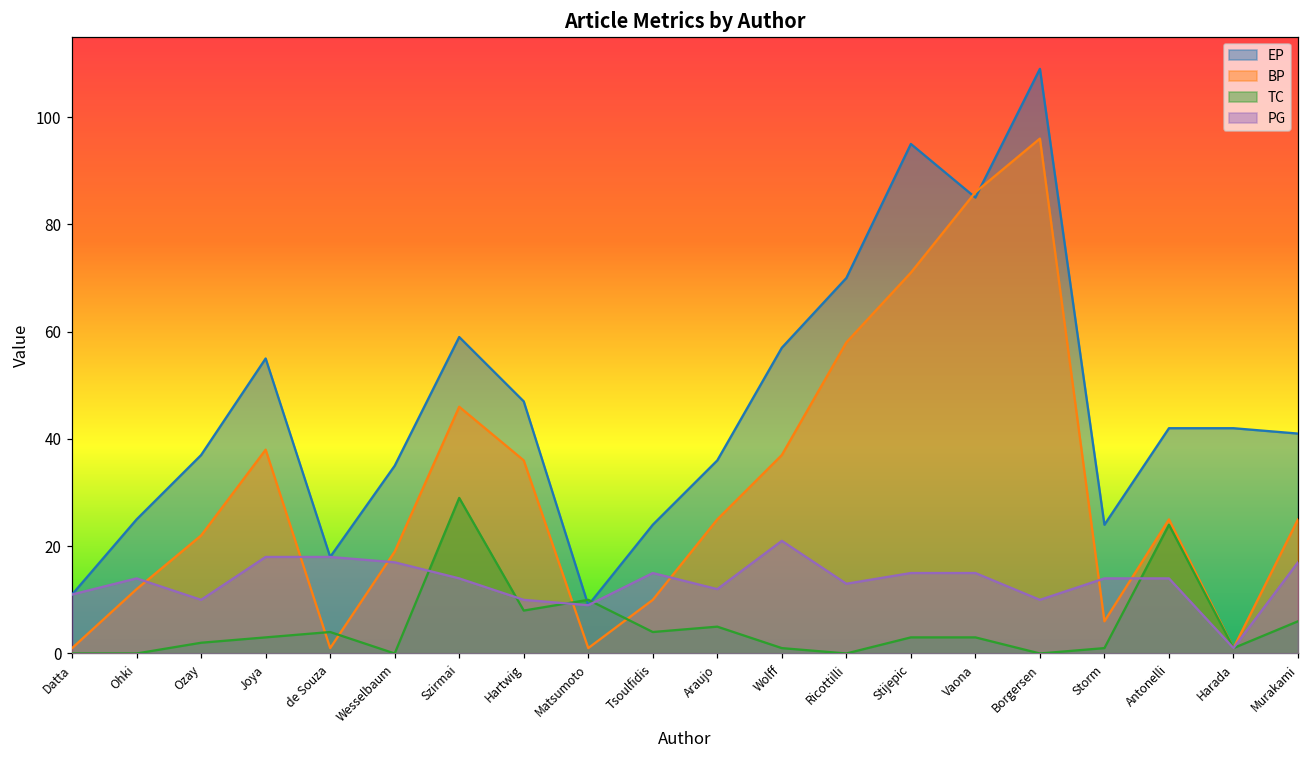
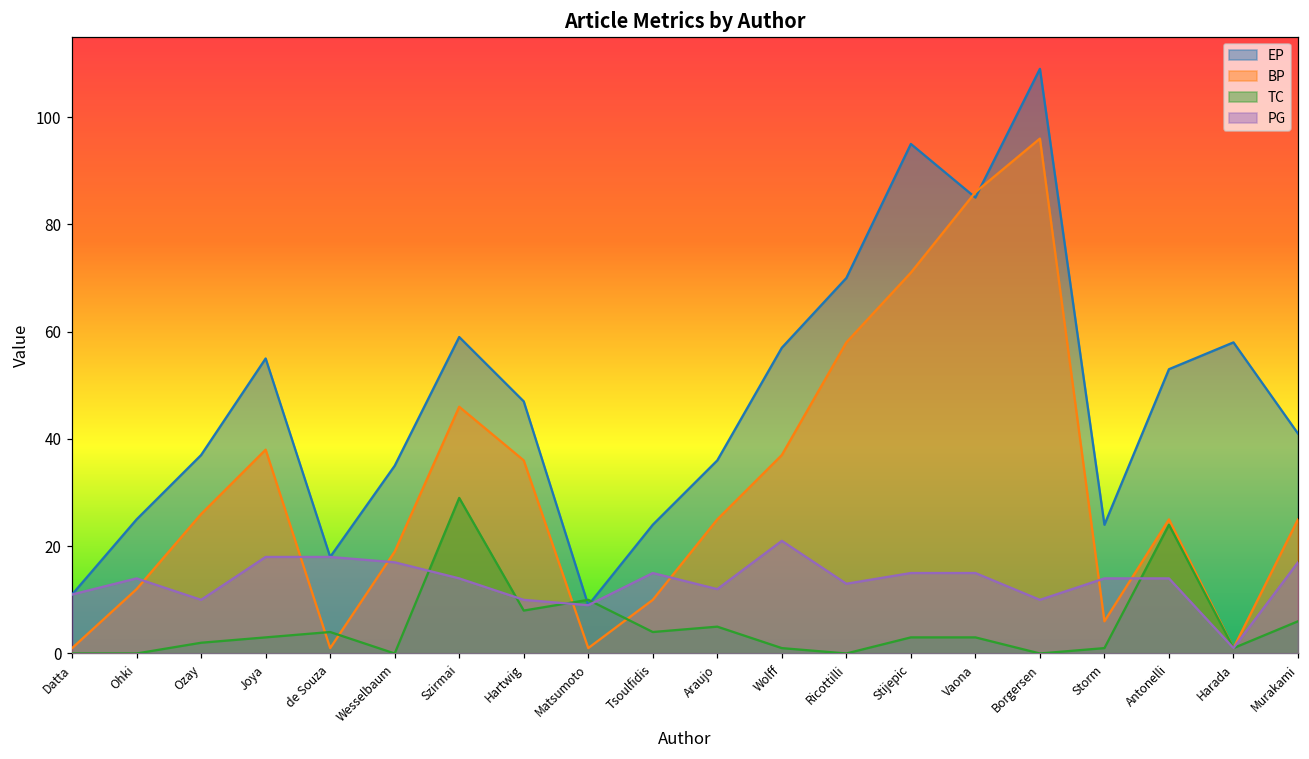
  {
    "EP": {
      "Ohki": 25,
      "Ozay": 37,
      "Joya": 55,
      "Wesselbaum": 35,
      "Szirmai": 59,
      "Hartwig": 47,
      "Tsoulfidis": 24,
      "Araujo": 36,
      "Wolff": 57,
      "Ricottilli": 70,
      "Stijepic": 95,
      "Vaona": 85,
      "Borgersen": 109,
      "Storm": 24,
-     "Antonelli": 42,
-     "Harada": 42,
+     "Antonelli": 53,
+     "Harada": 58,
      "Murakami": 41
    },
    "BP": {
      "Datta": 1,
      "Ohki": 12,
-     "Ozay": 22,
+     "Ozay": 26,
      "Joya": 38,
      "de Souza": 1,
      "Wesselbaum": 19,
      "Szirmai": 46,
      "Hartwig": 36,
      "Matsumoto": 1,
      "Tsoulfidis": 10,
      "Araujo": 25,
      "Wolff": 37,
      "Ricottilli": 58,
      "Stijepic": 71,
      "Vaona": 86,
      "Borgersen": 96,
      "Storm": 6,
      "Antonelli": 25,
      "Murakami": 25
    },
    "TC": {
      "Datta": 0,
      "Ohki": 0,
      "Ozay": 2,
      "Joya": 3,
      "de Souza": 4,
      "Wesselbaum": 0,
      "Szirmai": 29,
      "Hartwig": 8,
      "Matsumoto": 10,
      "Tsoulfidis": 4,
      "Araujo": 5,
      "Wolff": 1,
      "Ricottilli": 0,
      "Stijepic": 3,
      "Vaona": 3,
      "Borgersen": 0,
      "Storm": 1,
      "Antonelli": 24,
      "Murakami": 6
    },
    "PG": {
      "Ohki": 14,
      "Ozay": 10,
      "Joya": 18,
      "Wesselbaum": 17,
      "Szirmai": 14,
      "Hartwig": 10,
      "Tsoulfidis": 15,
      "Araujo": 12,
      "Wolff": 21,
      "Ricottilli": 13,
      "Stijepic": 15,
      "Vaona": 15,
      "Borgersen": 10,
      "Storm": 14,
      "Antonelli": 14,
      "Murakami": 17
    }
  }
